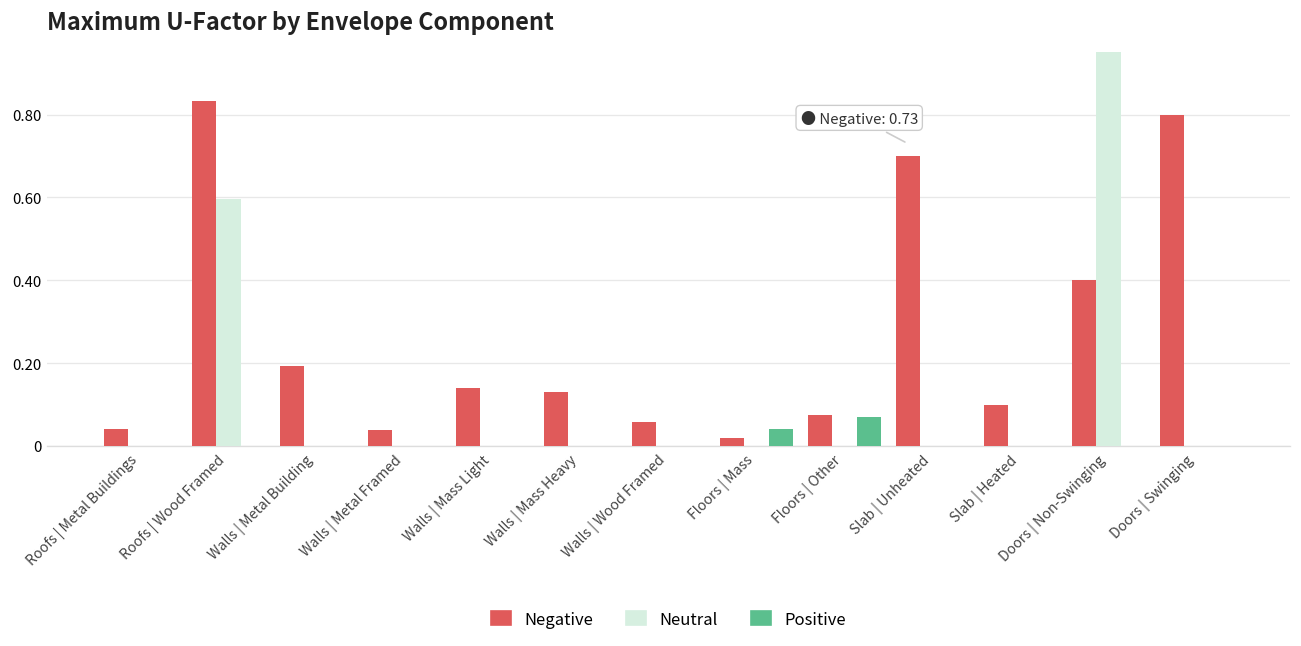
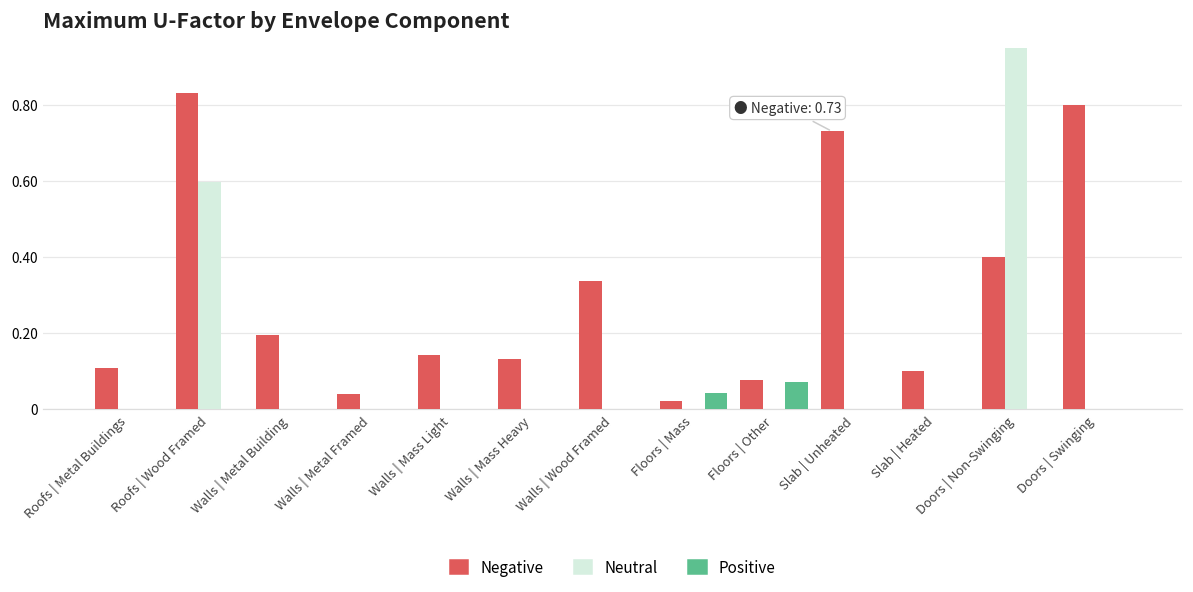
  {
    "Negative": {
-     "Roofs | Metal Buildings": 0.04,
+     "Roofs | Metal Buildings": 0.11,
      "Roofs | Wood Framed": 0.83,
      "Walls | Metal Building": 0.19,
      "Walls | Metal Framed": 0.04,
      "Walls | Mass Light": 0.14,
      "Walls | Mass Heavy": 0.13,
-     "Walls | Wood Framed": 0.06,
+     "Walls | Wood Framed": 0.34,
      "Floors | Mass": 0.02,
      "Floors | Other": 0.08,
-     "Slab | Unheated": 0.70,
+     "Slab | Unheated": 0.73,
      "Slab | Heated": 0.10,
      "Doors | Non-Swinging": 0.40,
      "Doors | Swinging": 0.80
    },
    "Neutral": {
      "Roofs | Metal Buildings": 0.00,
      "Roofs | Wood Framed": 0.60,
      "Walls | Metal Building": 0.00,
      "Walls | Metal Framed": 0.00,
      "Walls | Mass Light": 0.00,
      "Walls | Mass Heavy": 0.00,
      "Walls | Wood Framed": 0.00,
      "Floors | Mass": 0.00,
      "Floors | Other": 0.00,
      "Slab | Unheated": 0.00,
      "Slab | Heated": 0.00,
      "Doors | Non-Swinging": 0.95,
      "Doors | Swinging": 0.00
    },
    "Positive": {
      "Roofs | Metal Buildings": 0.00,
      "Roofs | Wood Framed": 0.00,
      "Walls | Metal Building": 0.00,
      "Walls | Metal Framed": 0.00,
      "Walls | Mass Light": 0.00,
      "Walls | Mass Heavy": 0.00,
      "Walls | Wood Framed": 0.00,
      "Floors | Mass": 0.04,
      "Floors | Other": 0.07,
      "Slab | Unheated": 0.00,
      "Slab | Heated": 0.00,
      "Doors | Non-Swinging": 0.00,
      "Doors | Swinging": 0.00
    }
  }
